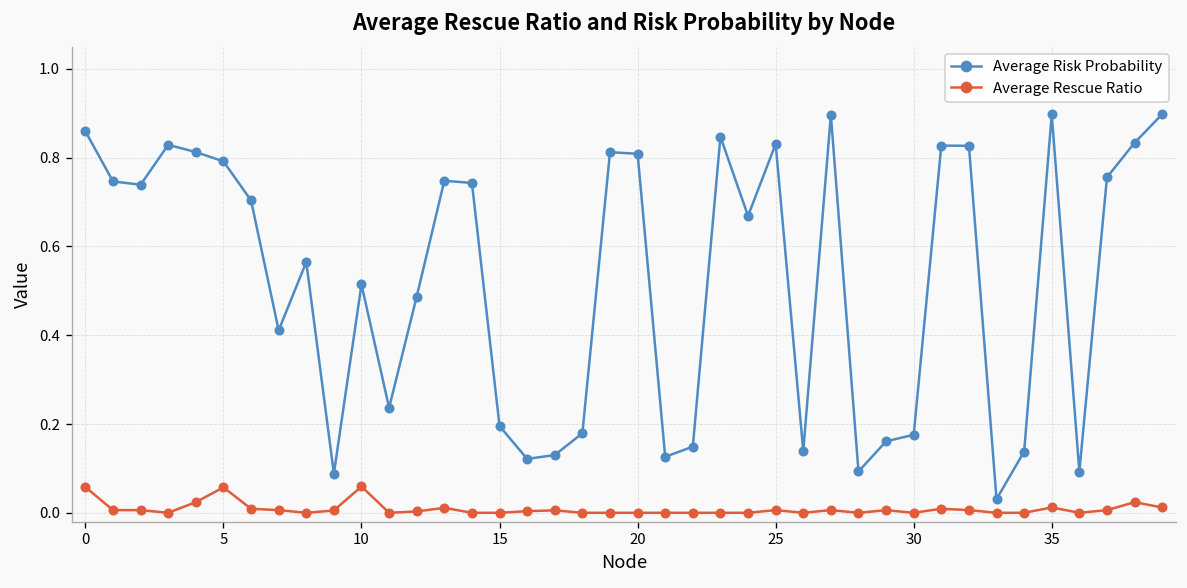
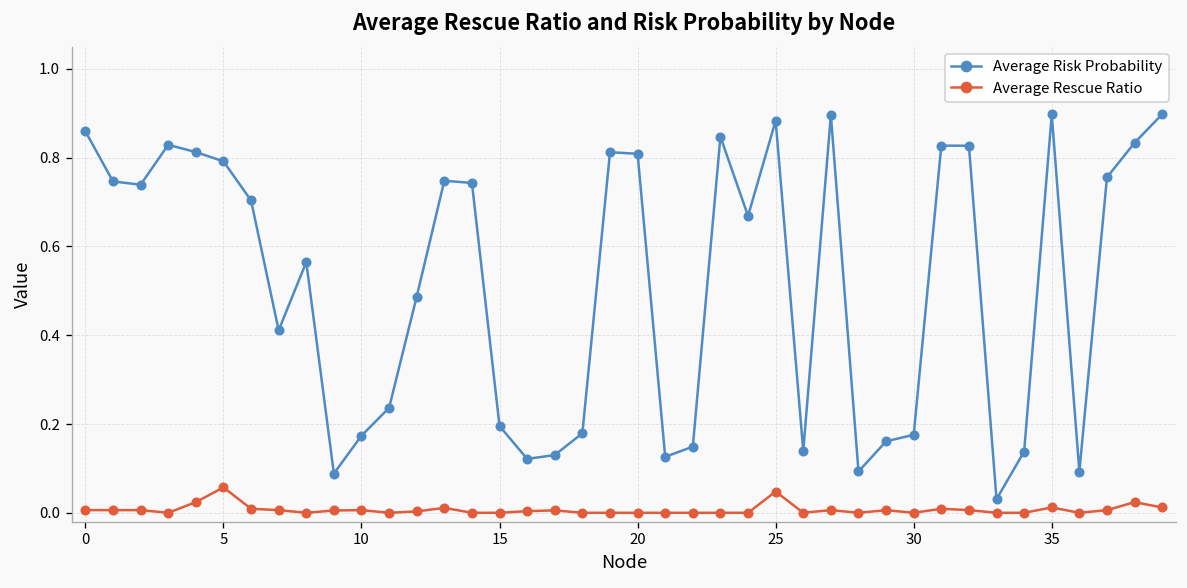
  {
    "Average Risk Probability": {
      "0": 0.86,
      "5": 0.79,
-     "10": 0.51,
+     "10": 0.17,
      "15": 0.20,
      "20": 0.81,
-     "25": 0.83,
+     "25": 0.88,
      "30": 0.18,
      "35": 0.90
    },
    "Average Rescue Ratio": {
-     "0": 0.06,
+     "0": 0.01,
      "5": 0.06,
-     "10": 0.06,
+     "10": 0.01,
      "15": 0.00,
      "20": 0.00,
-     "25": 0.01,
+     "25": 0.05,
      "30": 0.00,
      "35": 0.01
    }
  }
